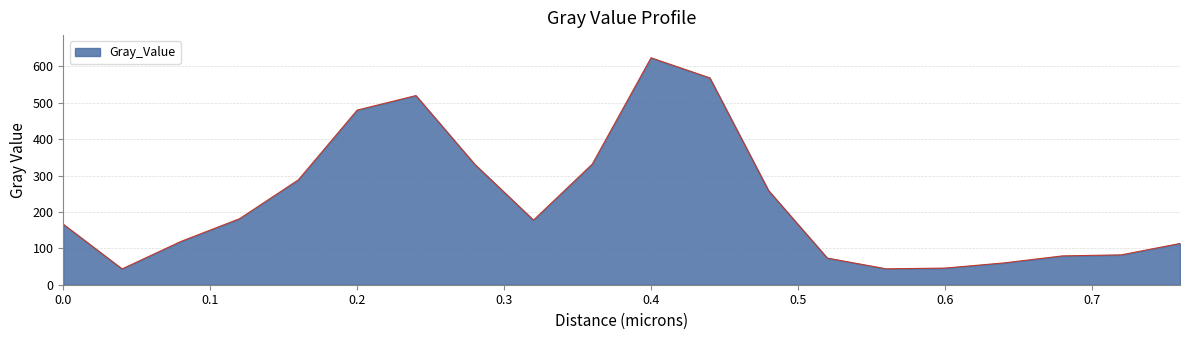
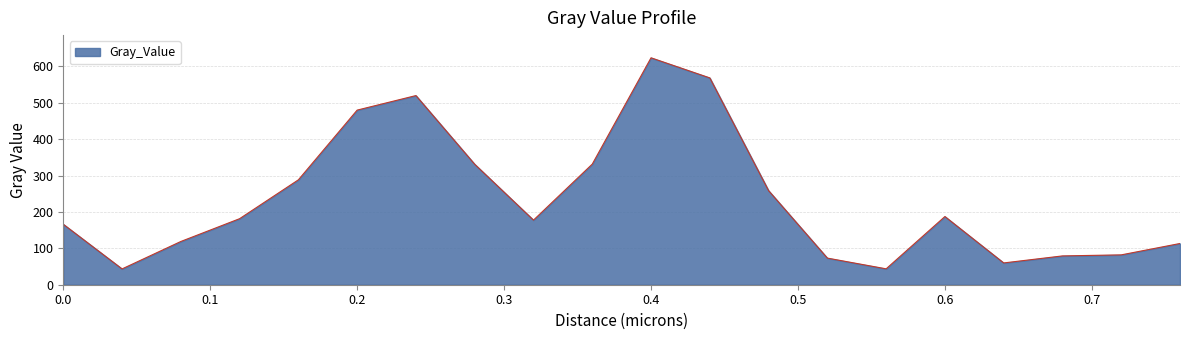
  {
    "0.0": 170,
    "0.2": 480,
    "0.4": 620,
-   "0.6": 50
+   "0.6": 190
  }
